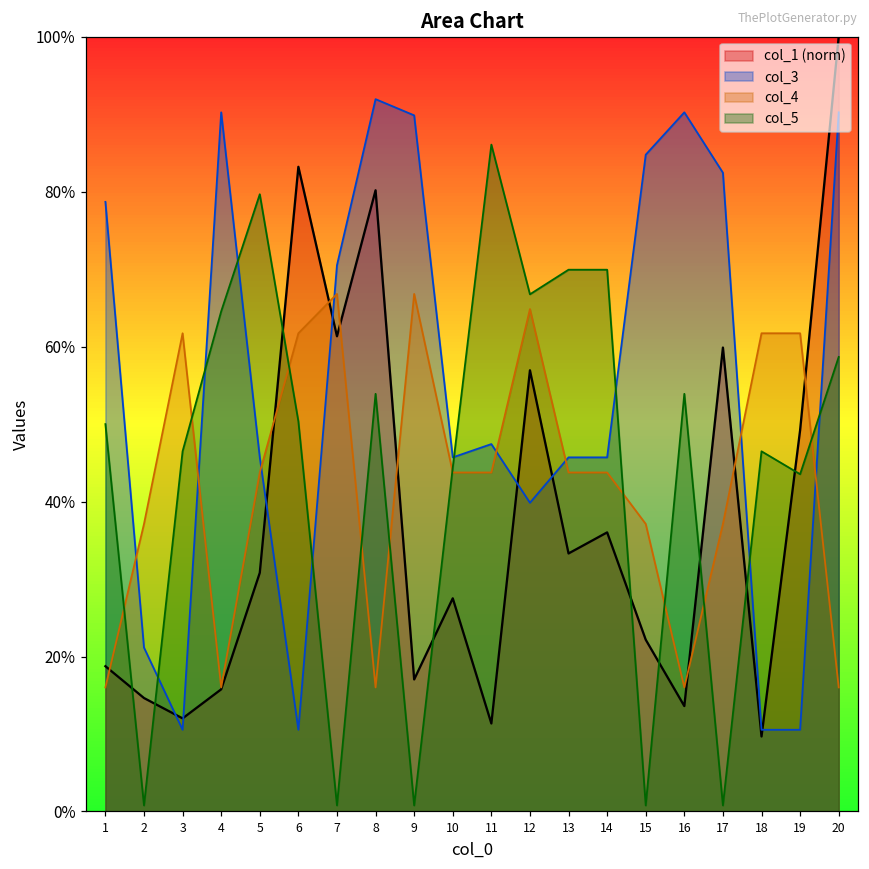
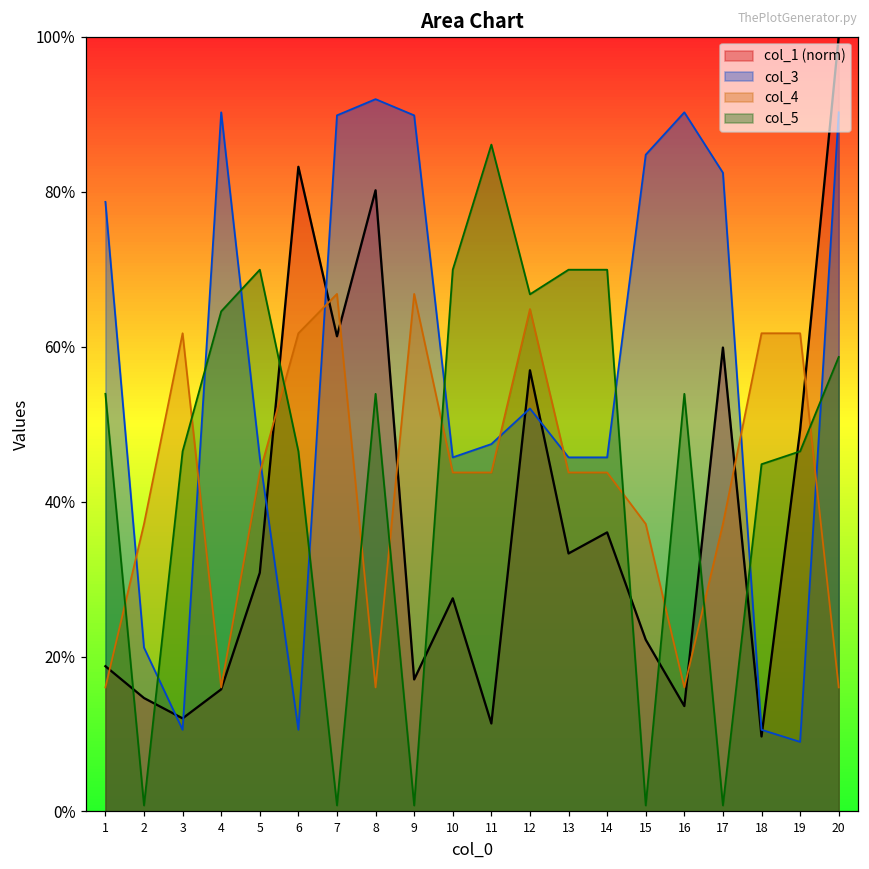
  {
    "col_3": {
      "1": "79%",
      "2": "21%",
      "3": "11%",
      "4": "90%",
      "5": "46%",
      "6": "11%",
-     "7": "70%",
+     "7": "90%",
      "8": "92%",
      "9": "90%",
      "10": "46%",
      "11": "47%",
-     "12": "40%",
+     "12": "52%",
      "13": "46%",
      "14": "46%",
      "15": "85%",
      "16": "90%",
      "17": "82%",
      "18": "11%",
-     "19": "11%"
+     "19": "9%"
    },
    "col_5": {
-     "1": "50%",
+     "1": "54%",
      "2": "1%",
      "3": "46%",
      "4": "65%",
-     "5": "80%",
-     "6": "50%",
+     "5": "70%",
+     "6": "46%",
      "7": "1%",
      "8": "54%",
      "9": "1%",
-     "10": "44%",
+     "10": "70%",
      "11": "86%",
      "12": "67%",
      "13": "70%",
      "14": "70%",
      "15": "1%",
      "16": "54%",
      "17": "1%",
-     "18": "46%",
-     "19": "44%",
+     "18": "45%",
+     "19": "46%",
      "20": "59%"
    }
  }
